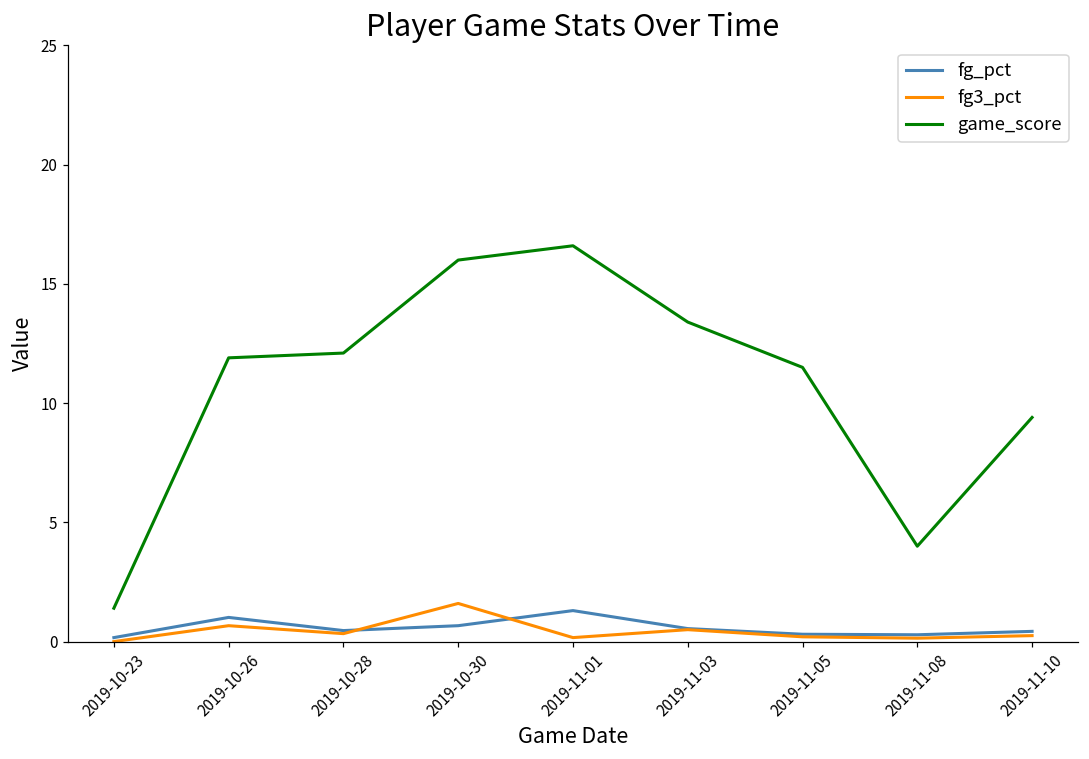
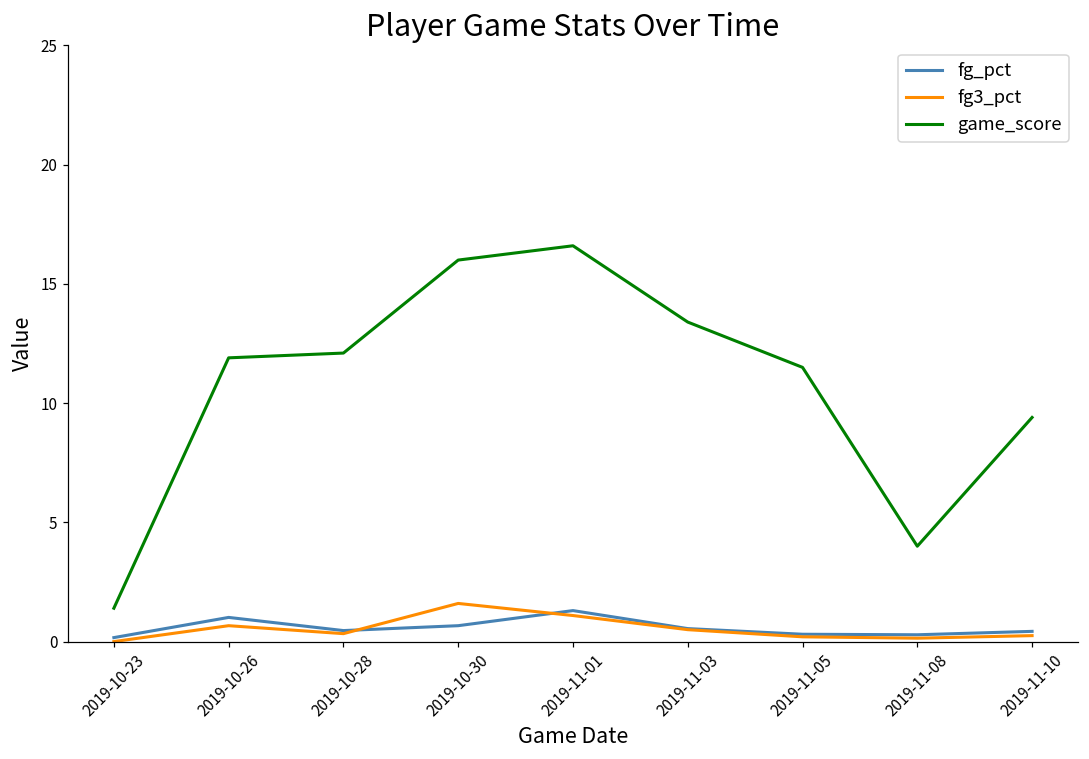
  {
    "fg_pct": {
      "2019-10-23": 0.2,
      "2019-10-26": 1.0,
      "2019-10-28": 0.5,
      "2019-10-30": 0.7,
      "2019-11-01": 1.3,
      "2019-11-08": 0.3,
      "2019-11-10": 0.4
    },
    "fg3_pct": {
      "2019-10-23": 0.0,
      "2019-10-26": 0.7,
      "2019-10-28": 0.3,
      "2019-10-30": 1.6,
-     "2019-11-01": 0.2,
+     "2019-11-01": 1.1,
      "2019-11-08": 0.1,
      "2019-11-10": 0.3
    },
    "game_score": {
      "2019-10-23": 1.4,
      "2019-10-26": 11.9,
      "2019-10-28": 12.1,
      "2019-10-30": 16.0,
      "2019-11-01": 16.6,
      "2019-11-03": 13.4,
      "2019-11-05": 11.5,
      "2019-11-08": 4.0,
      "2019-11-10": 9.4
    }
  }
